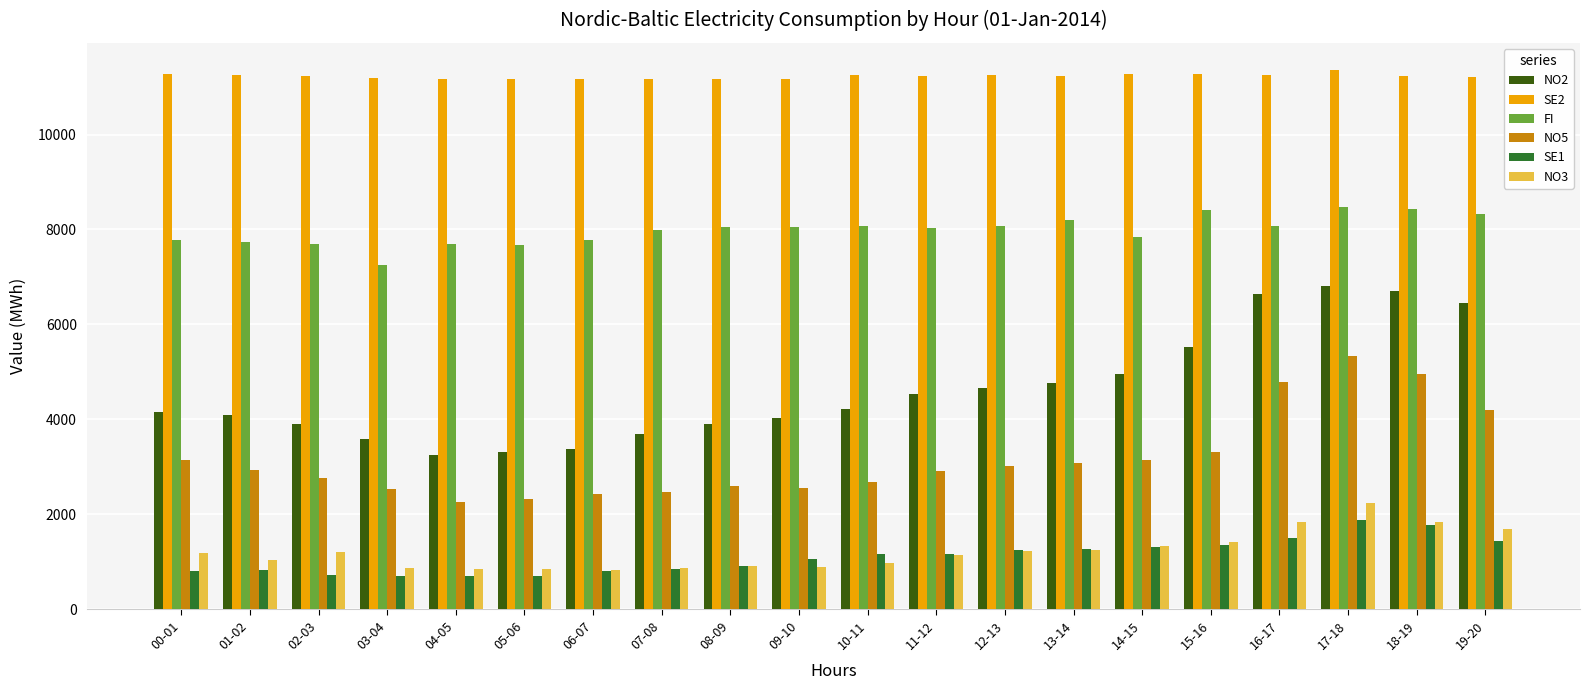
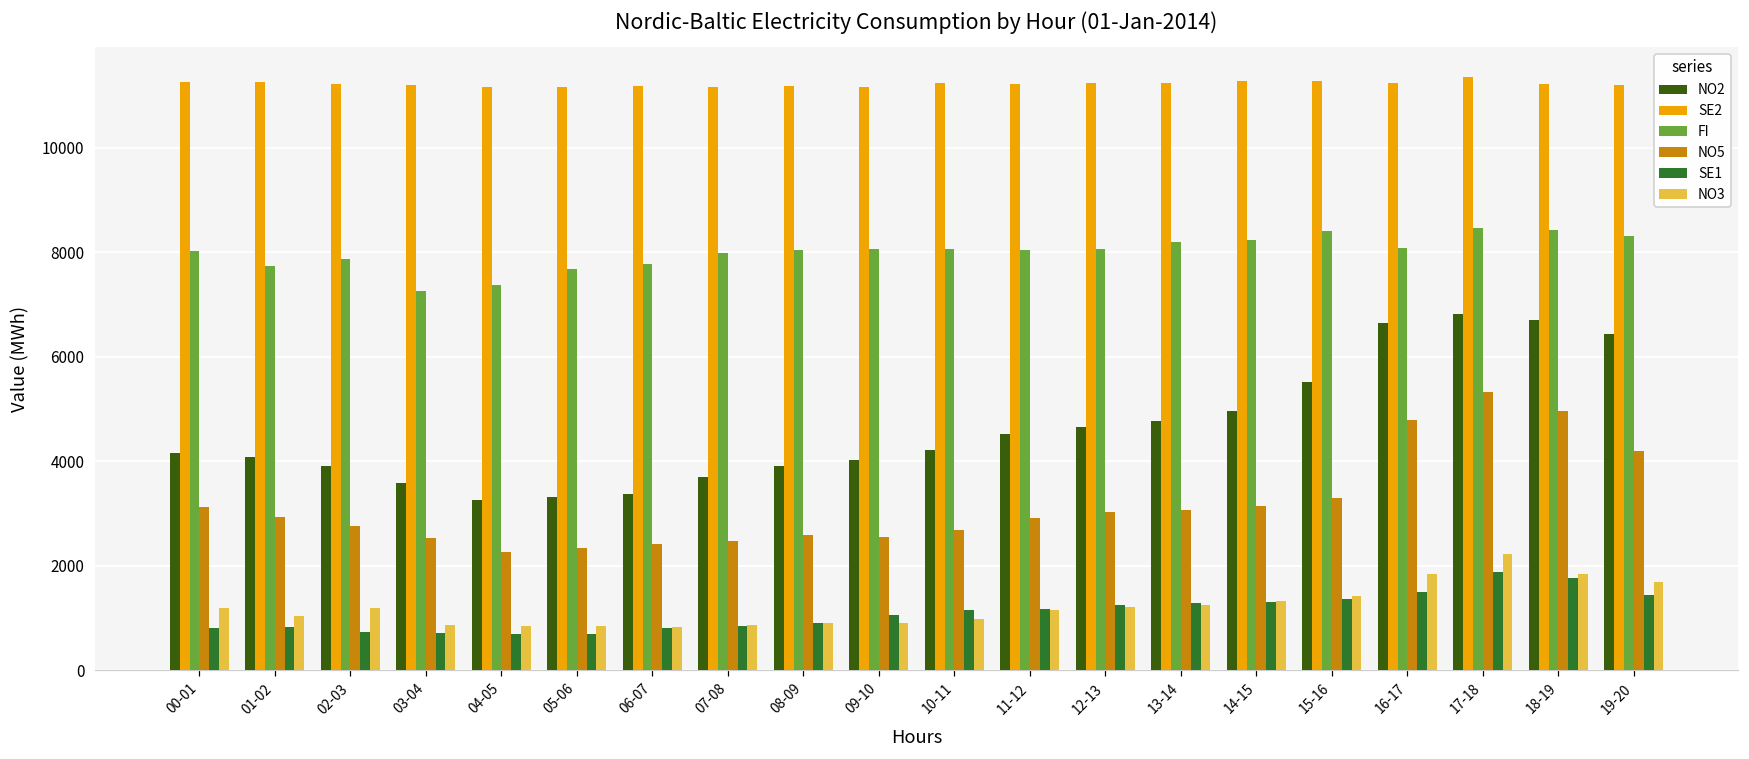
  {
    "FI": {
-     "00-01": 7800,
+     "00-01": 8000,
      "01-02": 7700,
-     "02-03": 7700,
+     "02-03": 7900,
      "03-04": 7300,
-     "04-05": 7700,
+     "04-05": 7400,
      "05-06": 7700,
      "06-07": 7800,
      "07-08": 8000,
      "08-09": 8100,
      "09-10": 8100,
      "10-11": 8100,
      "11-12": 8000,
      "12-13": 8100,
      "13-14": 8200,
-     "14-15": 7800,
+     "14-15": 8200,
      "15-16": 8400,
      "16-17": 8100,
      "17-18": 8500,
      "18-19": 8400,
      "19-20": 8300
    },
    "NO3": {
      "00-01": 1200,
      "01-02": 1000,
      "02-03": 1200,
      "03-04": 900,
      "04-05": 900,
      "05-06": 800,
      "06-07": 800,
      "07-08": 900,
      "08-09": 900,
      "09-10": 900,
      "10-11": 1000,
      "11-12": 1100,
      "12-13": 1200,
      "13-14": 1300,
      "14-15": 1300,
      "15-16": 1400,
      "16-17": 1800,
      "17-18": 2200,
      "18-19": 1800,
      "19-20": 1700
    }
  }
